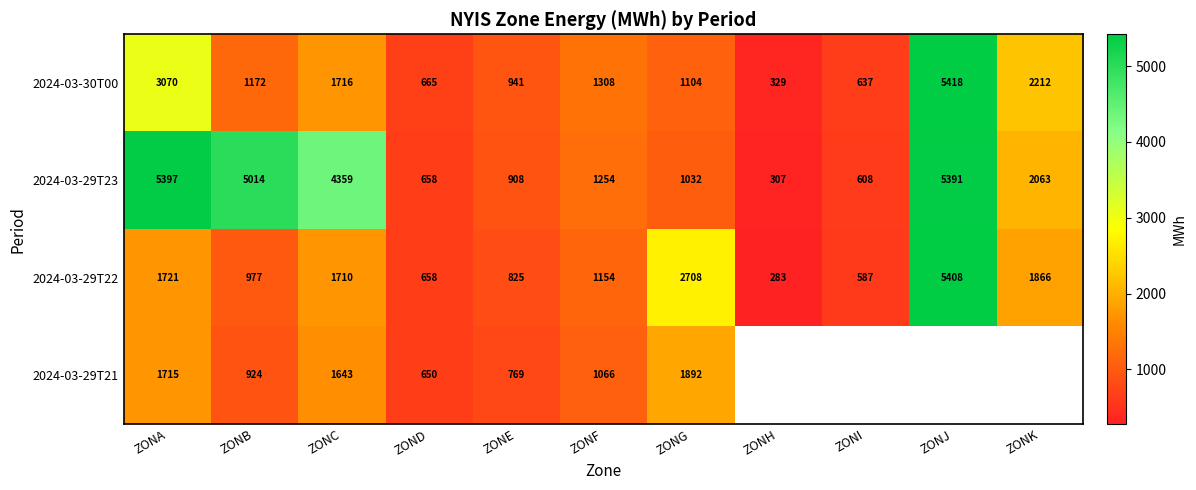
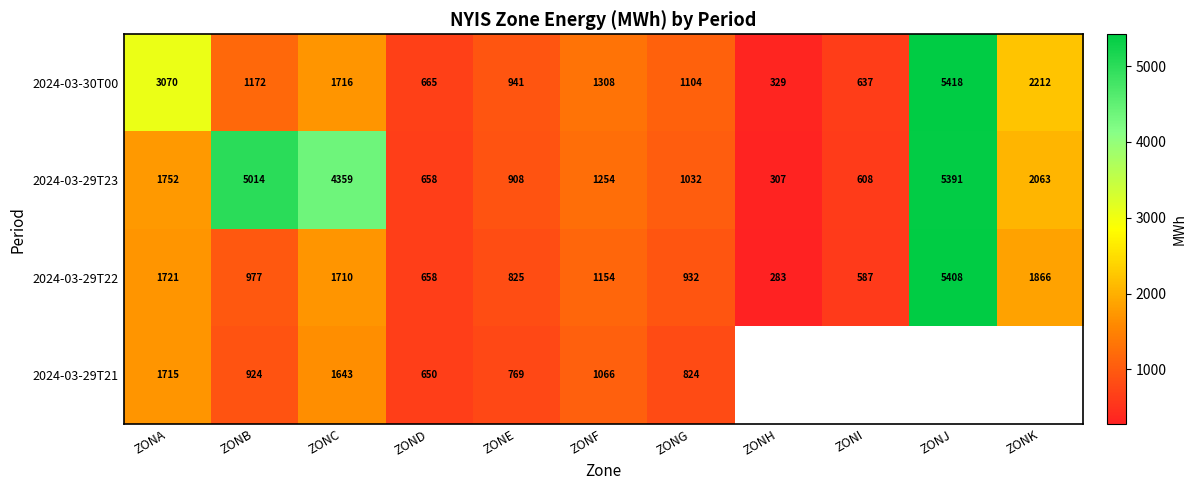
  {
    "2024-03-30T00": {
      "ZONA": 3070,
      "ZONB": 1172,
      "ZONC": 1716,
      "ZOND": 665,
      "ZONE": 941,
      "ZONF": 1308,
      "ZONG": 1104,
      "ZONH": 329,
      "ZONI": 637,
      "ZONJ": 5418,
      "ZONK": 2212
    },
    "2024-03-29T23": {
-     "ZONA": 5397,
+     "ZONA": 1752,
      "ZONB": 5014,
      "ZONC": 4359,
      "ZOND": 658,
      "ZONE": 908,
      "ZONF": 1254,
      "ZONG": 1032,
      "ZONH": 307,
      "ZONI": 608,
      "ZONJ": 5391,
      "ZONK": 2063
    },
    "2024-03-29T22": {
      "ZONA": 1721,
      "ZONB": 977,
      "ZONC": 1710,
      "ZOND": 658,
      "ZONE": 825,
      "ZONF": 1154,
-     "ZONG": 2708,
+     "ZONG": 932,
      "ZONH": 283,
      "ZONI": 587,
      "ZONJ": 5408,
      "ZONK": 1866
    },
    "2024-03-29T21": {
      "ZONA": 1715,
      "ZONB": 924,
      "ZONC": 1643,
      "ZOND": 650,
      "ZONE": 769,
      "ZONF": 1066,
-     "ZONG": 1892
+     "ZONG": 824
    }
  }
